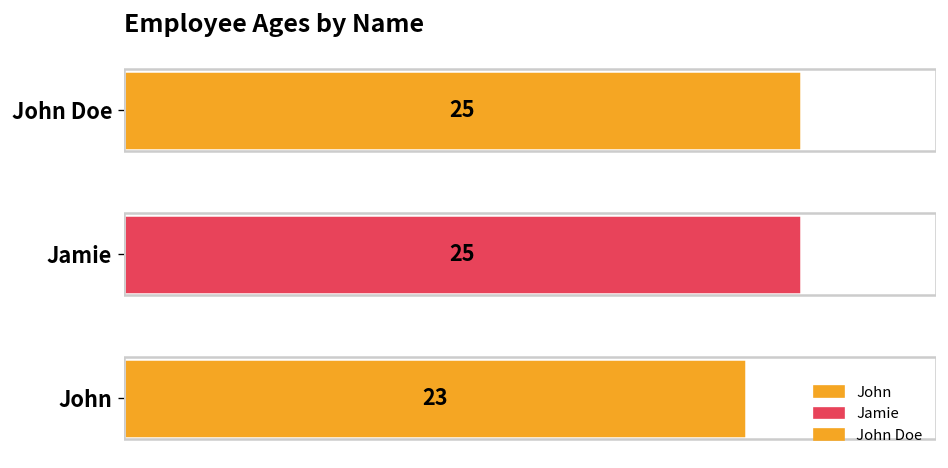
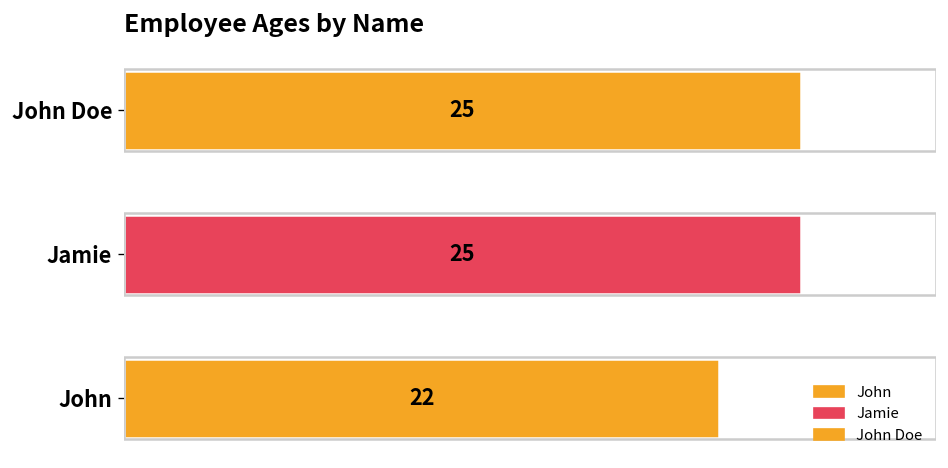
  {
    "John Doe": 25,
    "Jamie": 25,
-   "John": 23
+   "John": 22
  }
